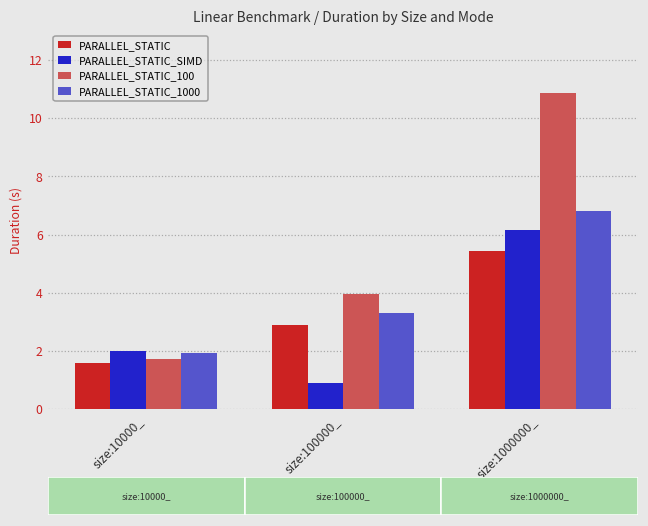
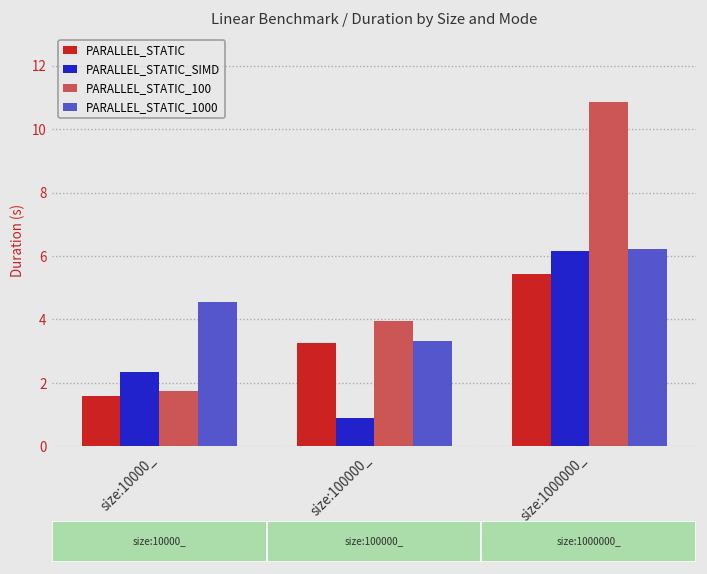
  {
    "PARALLEL_STATIC": {
      "size:10000_": 1.6,
-     "size:100000_": 2.9,
+     "size:100000_": 3.3,
      "size:1000000_": 5.4
    },
    "PARALLEL_STATIC_SIMD": {
-     "size:10000_": 2.0,
+     "size:10000_": 2.3,
      "size:100000_": 0.9,
      "size:1000000_": 6.2
    },
    "PARALLEL_STATIC_100": {
      "size:10000_": 1.7,
      "size:100000_": 3.9,
      "size:1000000_": 10.9
    },
    "PARALLEL_STATIC_1000": {
-     "size:10000_": 1.9,
+     "size:10000_": 4.5,
      "size:100000_": 3.3,
-     "size:1000000_": 6.8
+     "size:1000000_": 6.2
    }
  }
